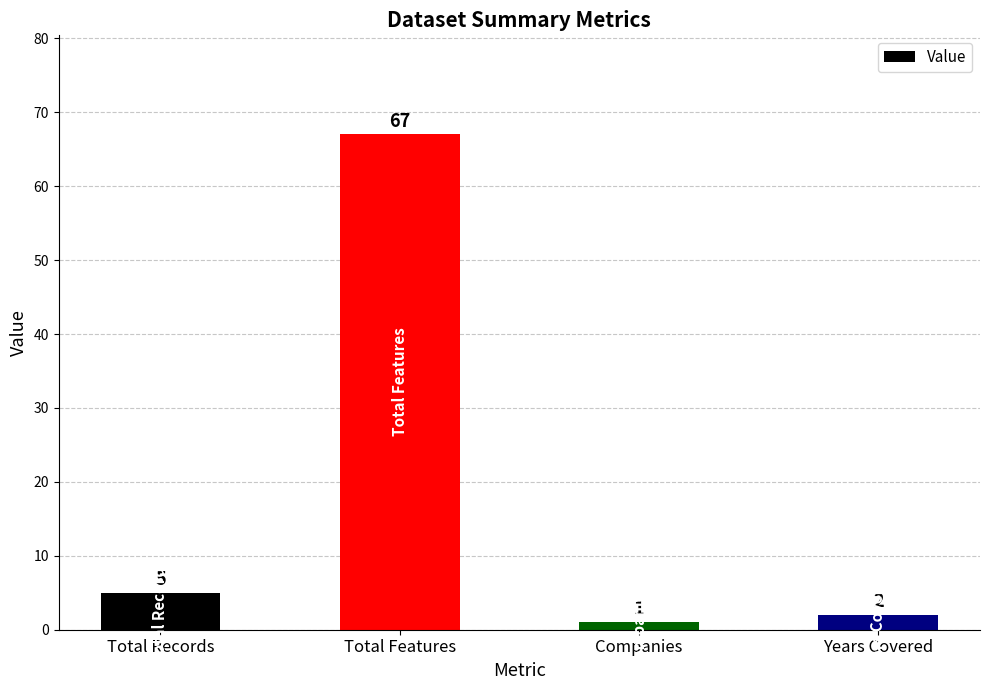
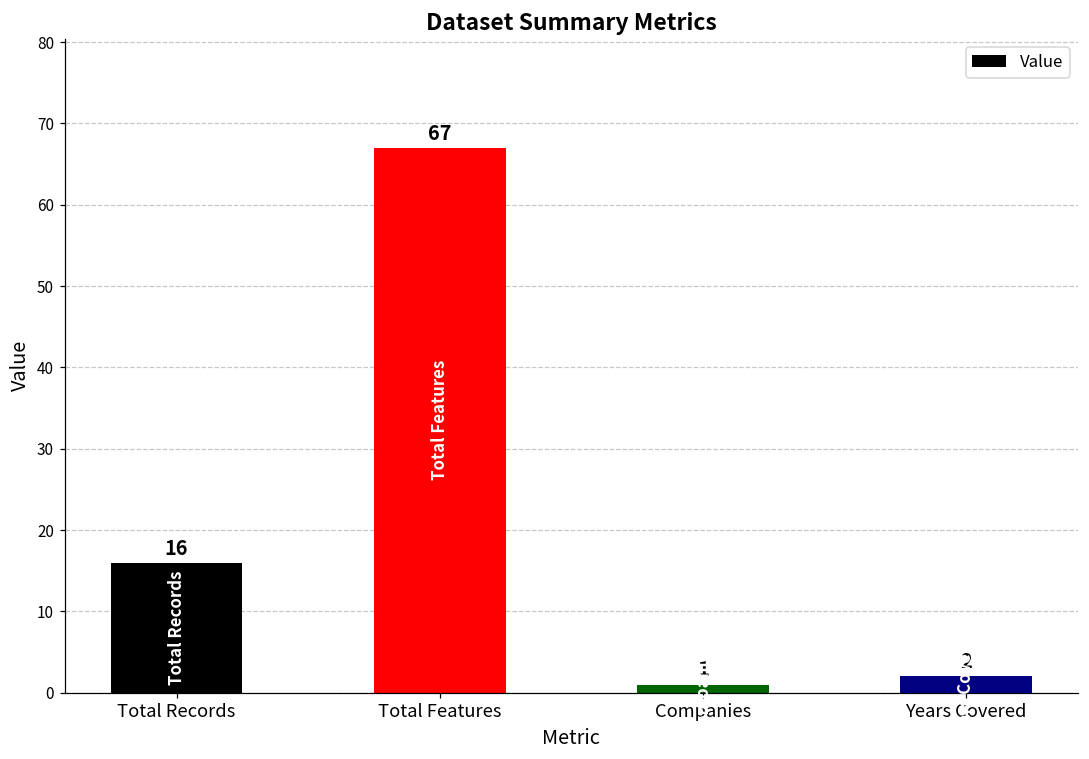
  {
-   "Total Records": 5,
+   "Total Records": 16,
    "Total Features": 67,
    "Companies": 1,
    "Years Covered": 2
  }
